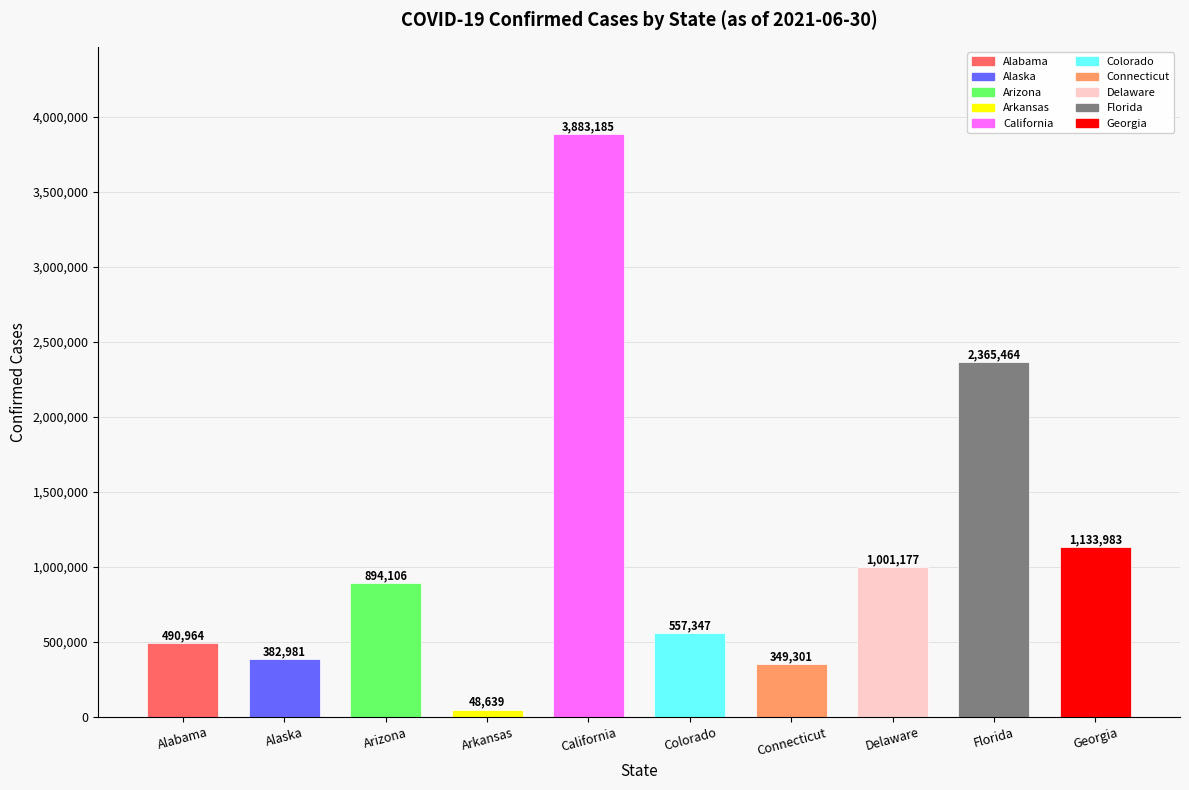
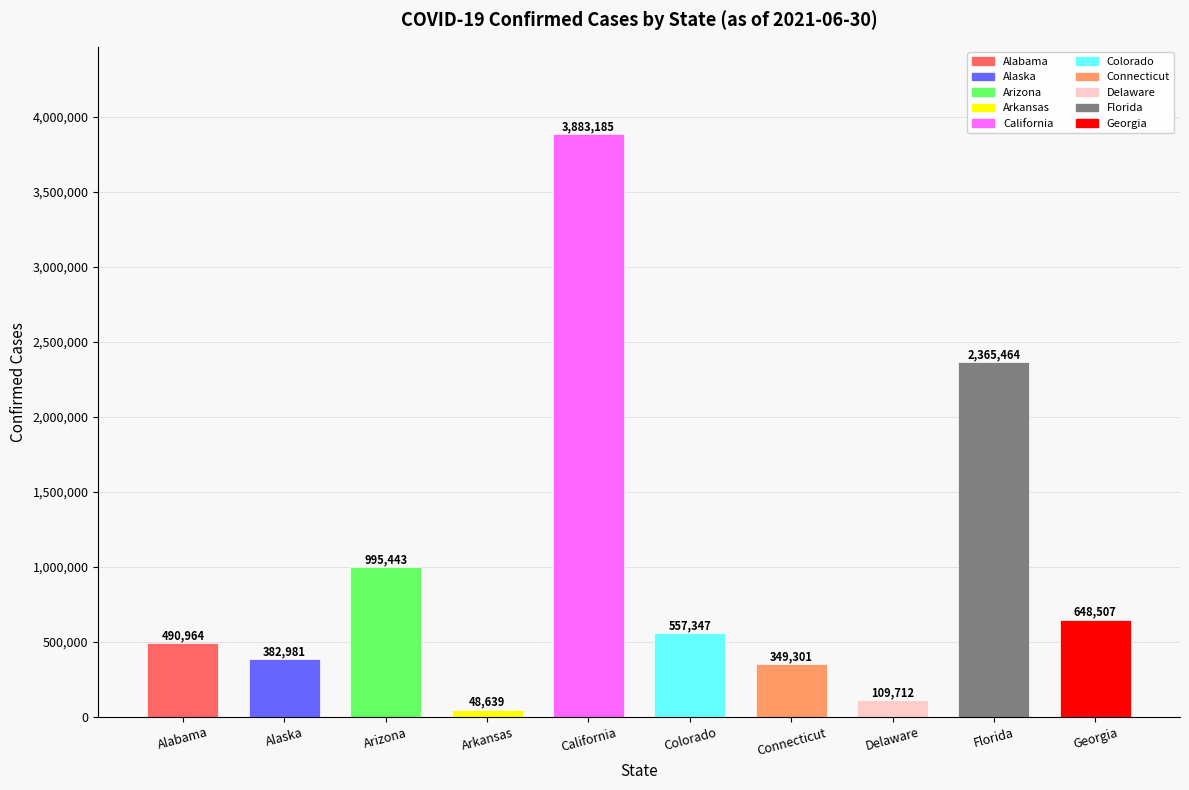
  {
    "Alabama": "490,964",
    "Alaska": "382,981",
-   "Arizona": "894,106",
+   "Arizona": "995,443",
    "Arkansas": "48,639",
    "California": "3,883,185",
    "Colorado": "557,347",
    "Connecticut": "349,301",
-   "Delaware": "1,001,177",
+   "Delaware": "109,712",
    "Florida": "2,365,464",
-   "Georgia": "1,133,983"
+   "Georgia": "648,507"
  }
